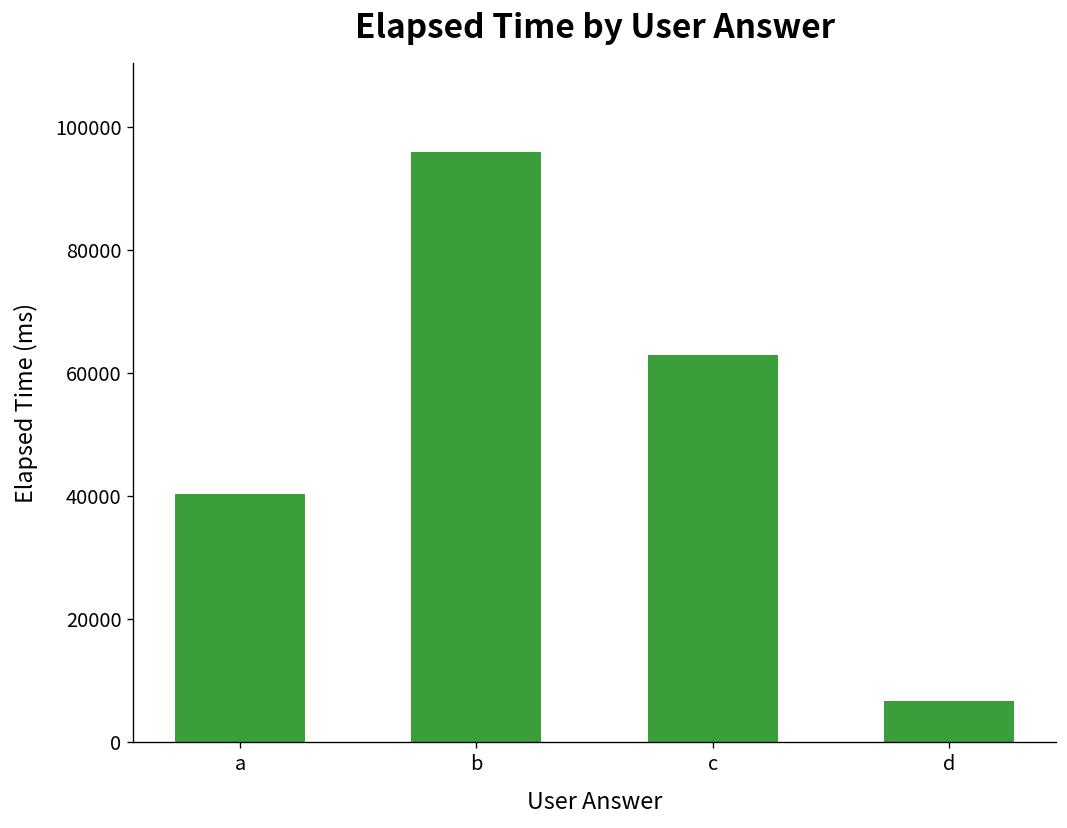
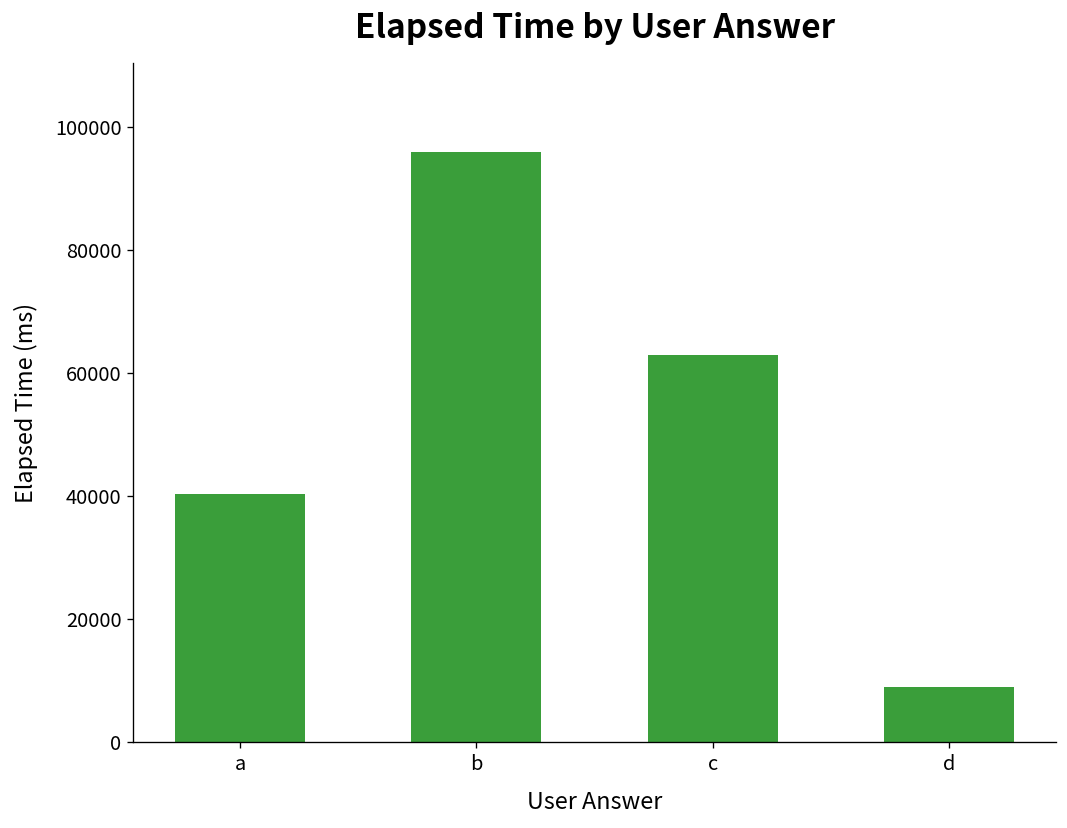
  {
    "a": 40000,
    "b": 96000,
    "c": 63000,
-   "d": 7000
+   "d": 9000
  }
